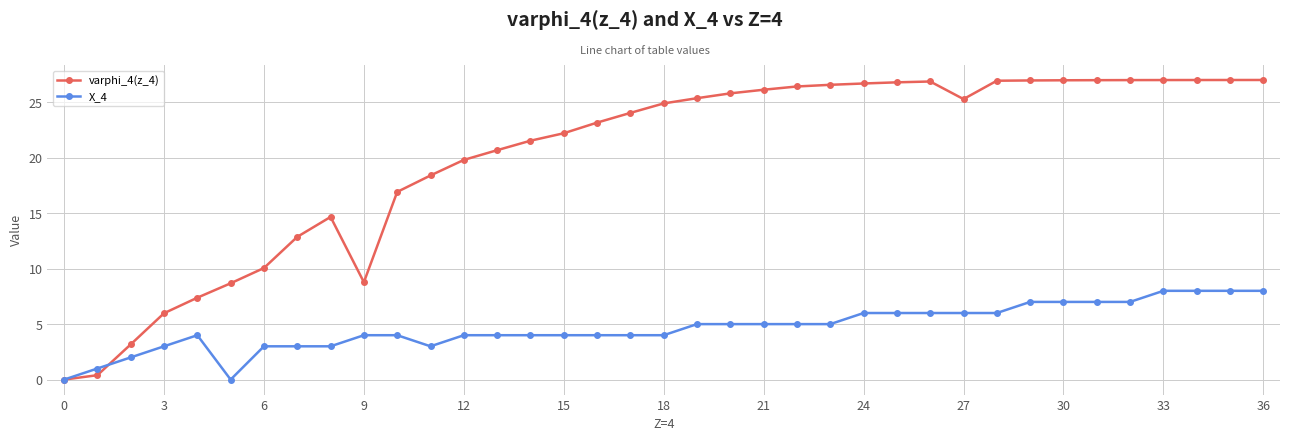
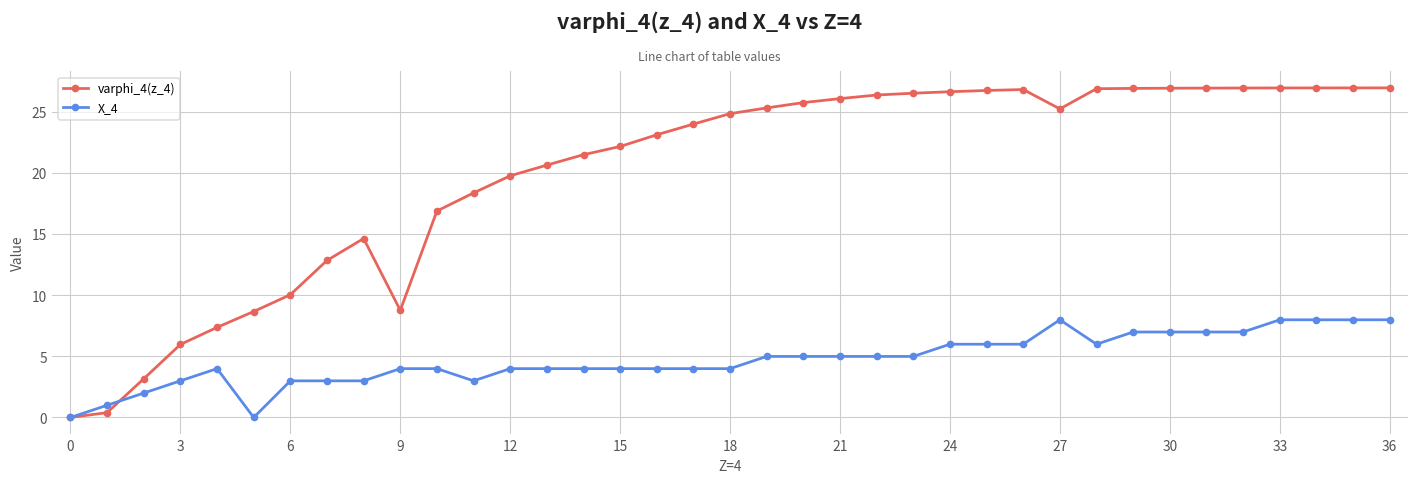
  {
    "varphi_4(z_4)": {
      "3": 6,
      "6": 10,
      "9": 9,
      "12": 20,
      "15": 22,
      "18": 25,
      "21": 26,
      "24": 26.7,
      "27": 25.3,
      "30": 27,
      "33": 27,
      "36": 27
    },
    "X_4": {
      "3": 3,
      "6": 3,
      "9": 4,
      "12": 4,
      "15": 4,
      "18": 4,
      "21": 5,
      "24": 6,
-     "27": 6,
+     "27": 8,
      "30": 7,
      "33": 8,
      "36": 8
    }
  }
